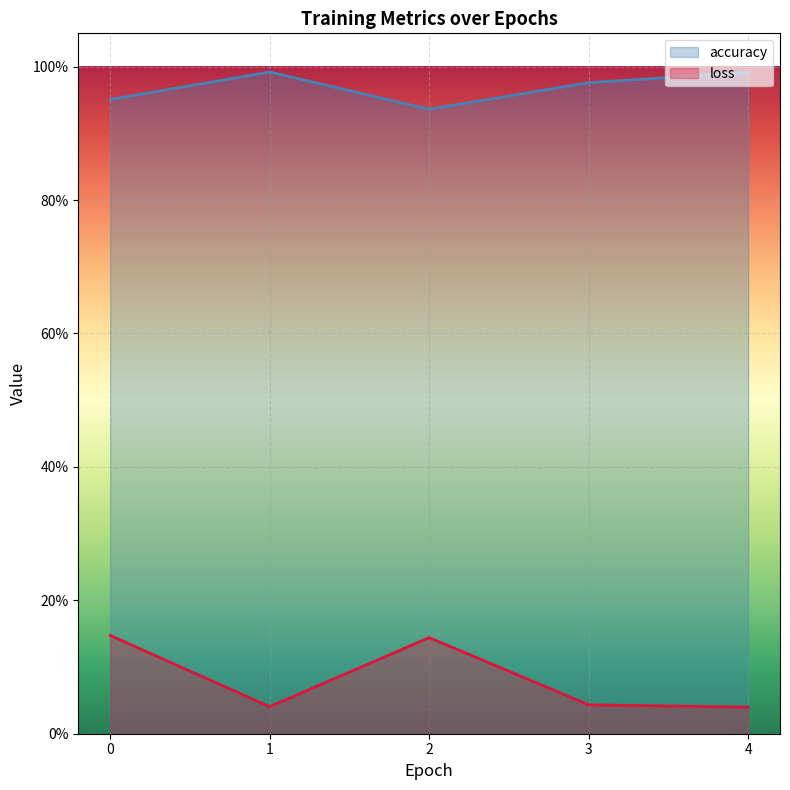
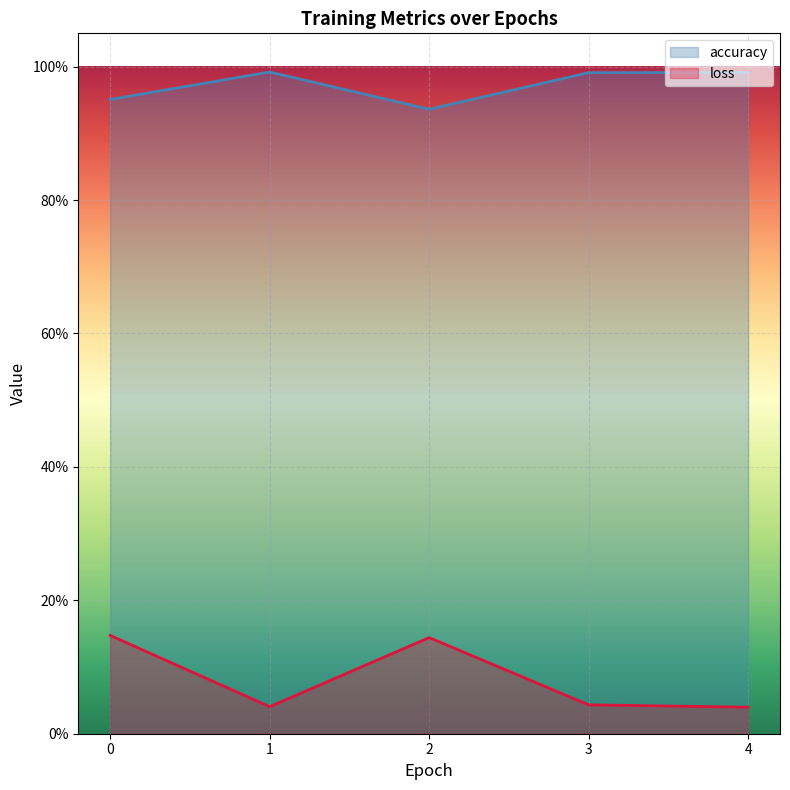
  {
    "accuracy": {
      "0": "95%",
      "1": "99%",
      "2": "94%",
-     "3": "98%"
+     "3": "99%"
    },
    "loss": {
      "0": "15%",
      "1": "4%",
      "2": "14%",
      "3": "4%",
      "4": "4%"
    }
  }
